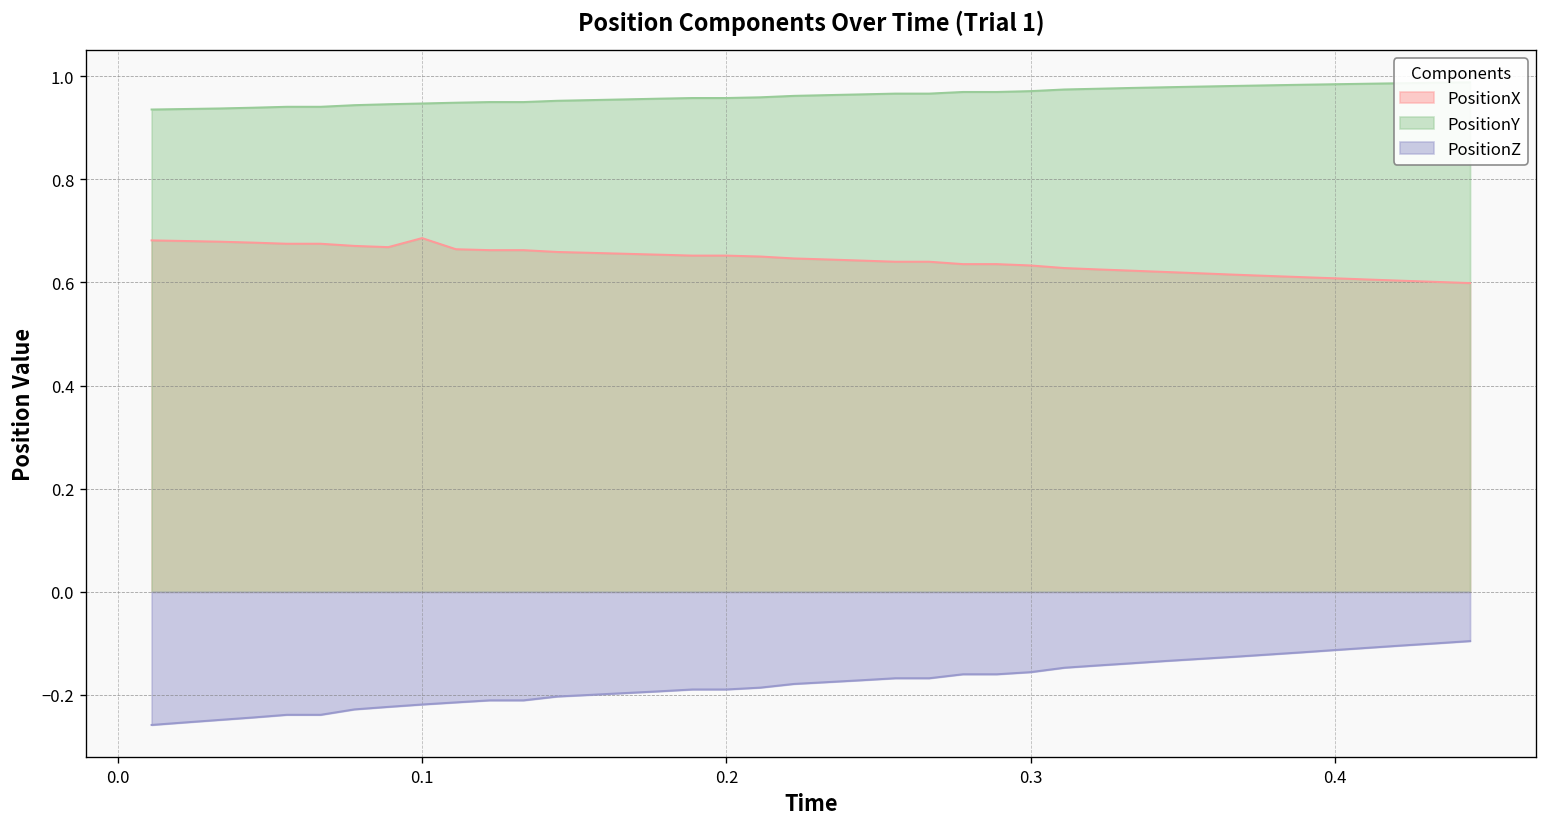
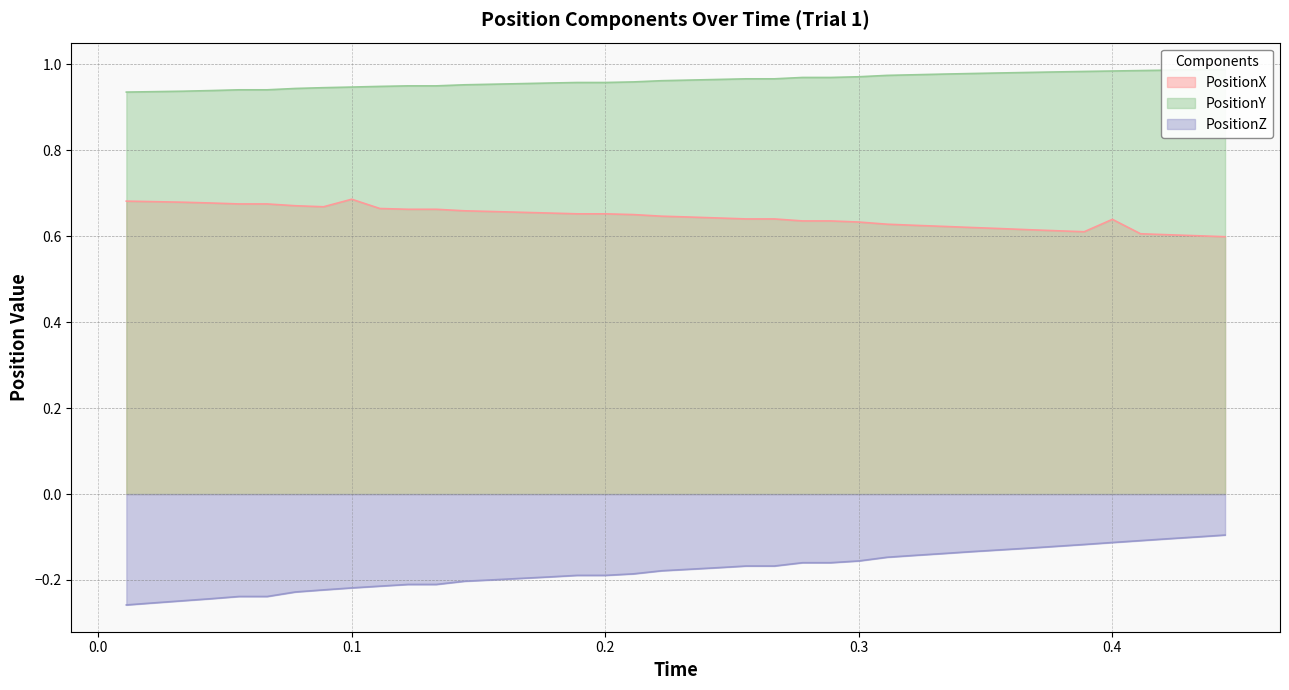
  {
    "PositionX": {
      "0.1": 0.69,
      "0.2": 0.65,
      "0.3": 0.63,
-     "0.4": 0.61
+     "0.4": 0.64
    }
  }
